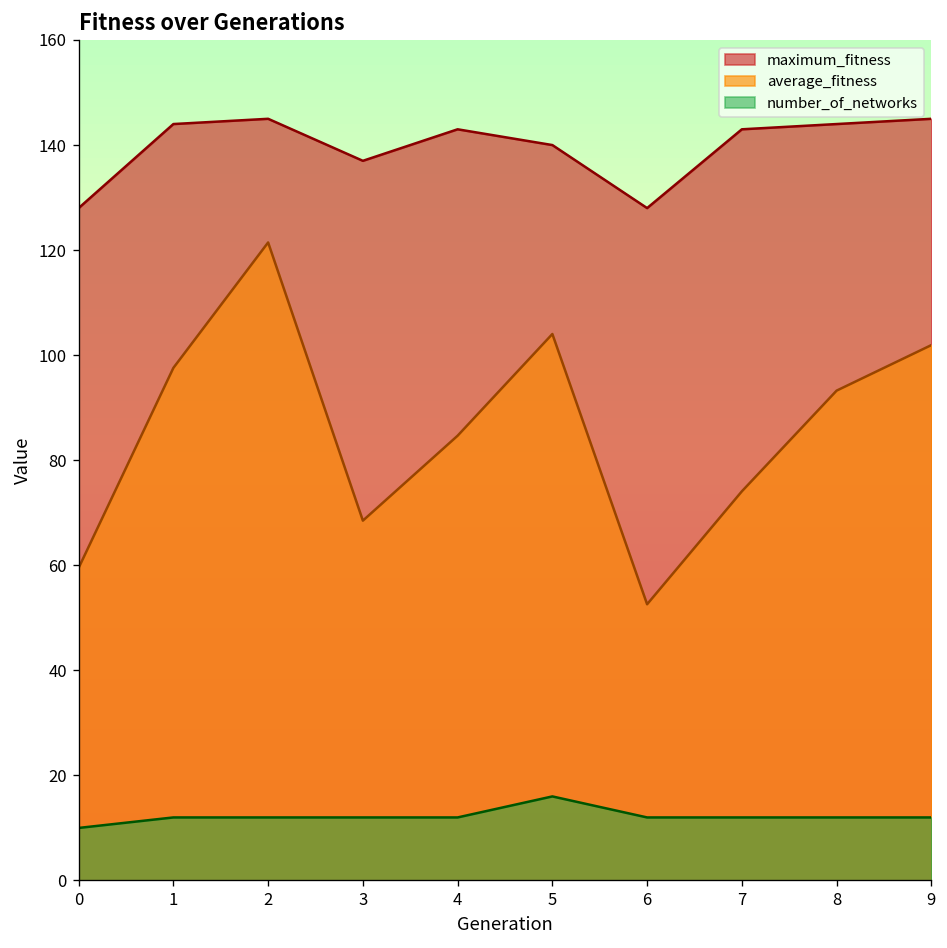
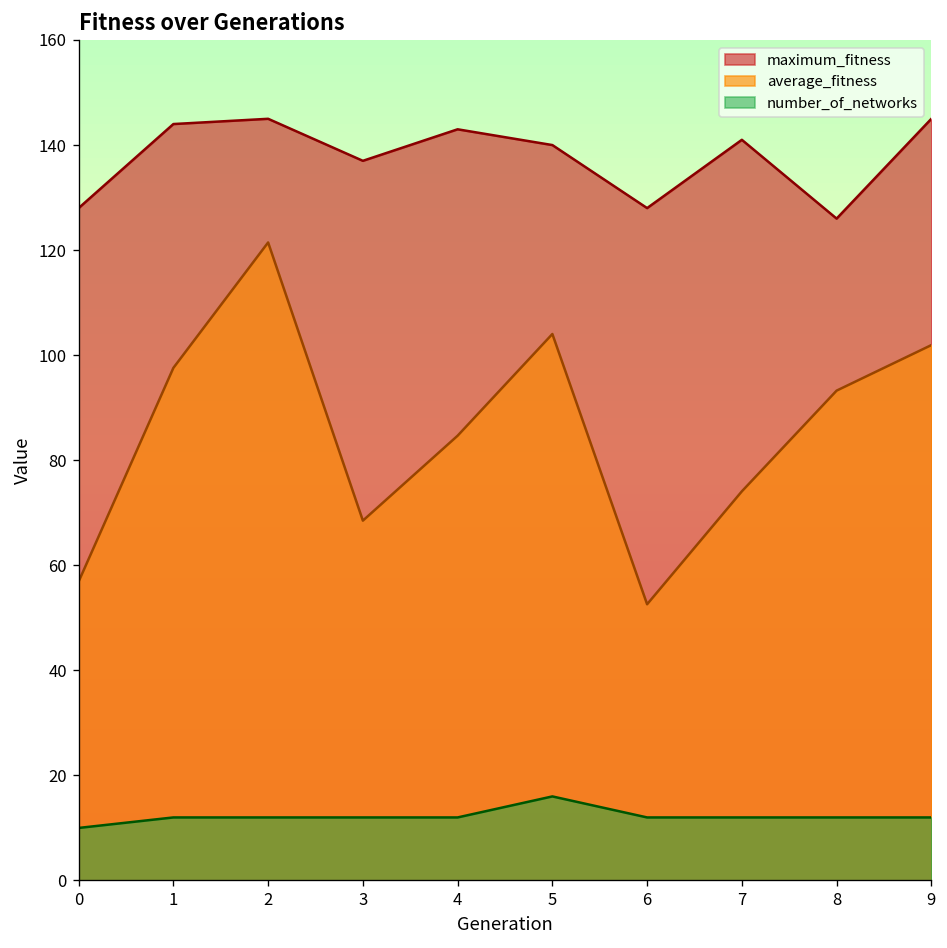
  {
    "maximum_fitness": {
      "0": 128,
      "1": 144,
      "2": 145,
      "3": 137,
      "4": 143,
      "5": 140,
      "6": 128,
-     "7": 143,
-     "8": 144,
+     "7": 141,
+     "8": 126,
      "9": 145
    },
    "average_fitness": {
-     "0": 60,
+     "0": 57,
      "1": 98,
      "2": 121,
      "3": 69,
      "4": 85,
      "5": 104,
      "6": 53,
      "7": 74,
      "8": 93,
      "9": 102
    },
    "number_of_networks": {
      "0": 10,
      "1": 12,
      "2": 12,
      "3": 12,
      "4": 12,
      "5": 16,
      "6": 12,
      "7": 12,
      "8": 12,
      "9": 12
    }
  }
